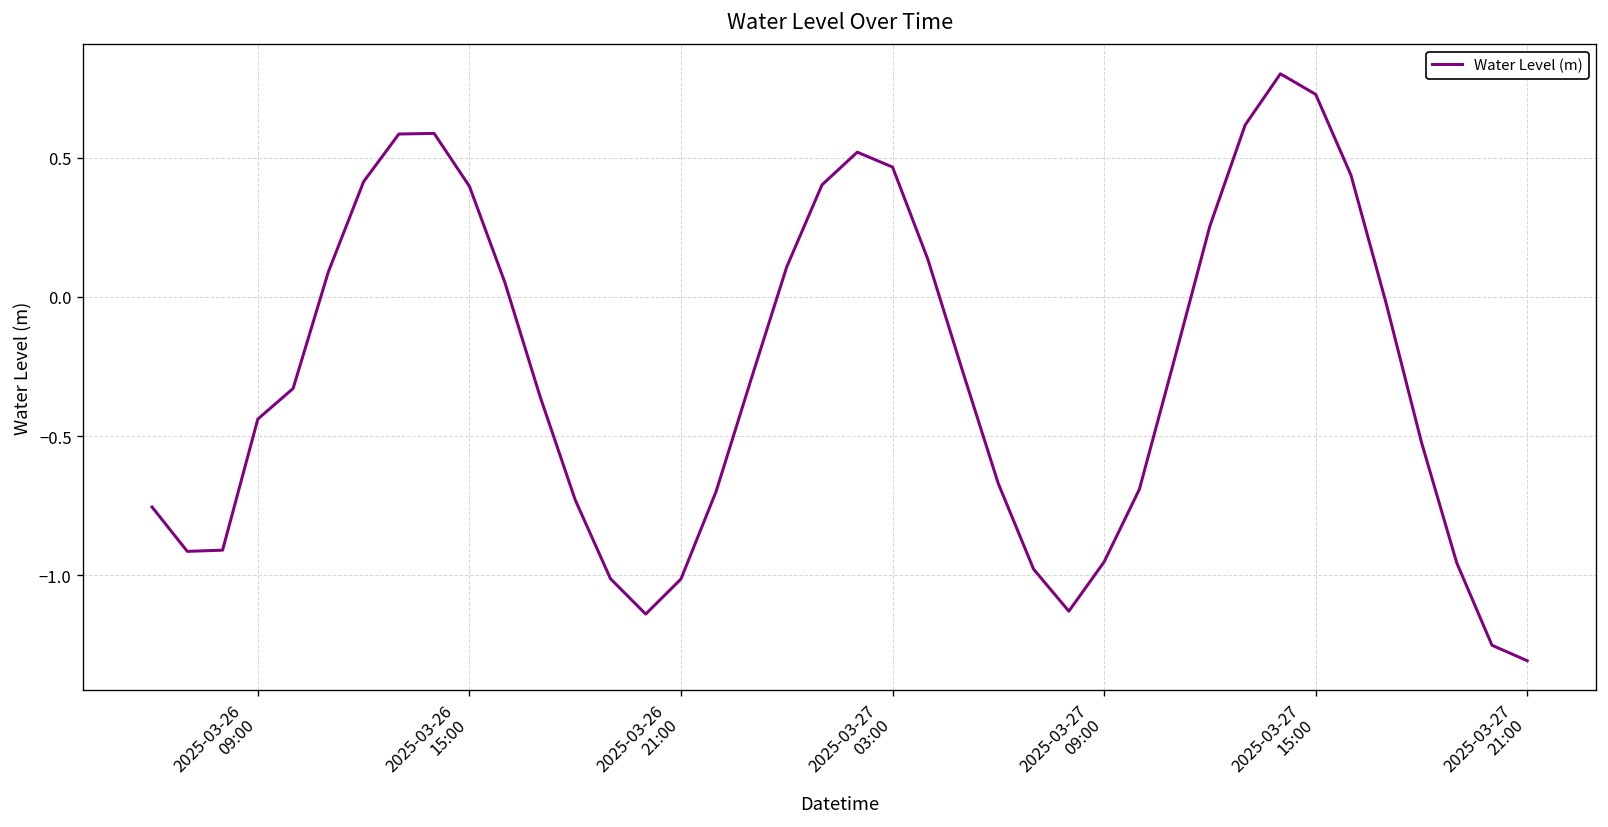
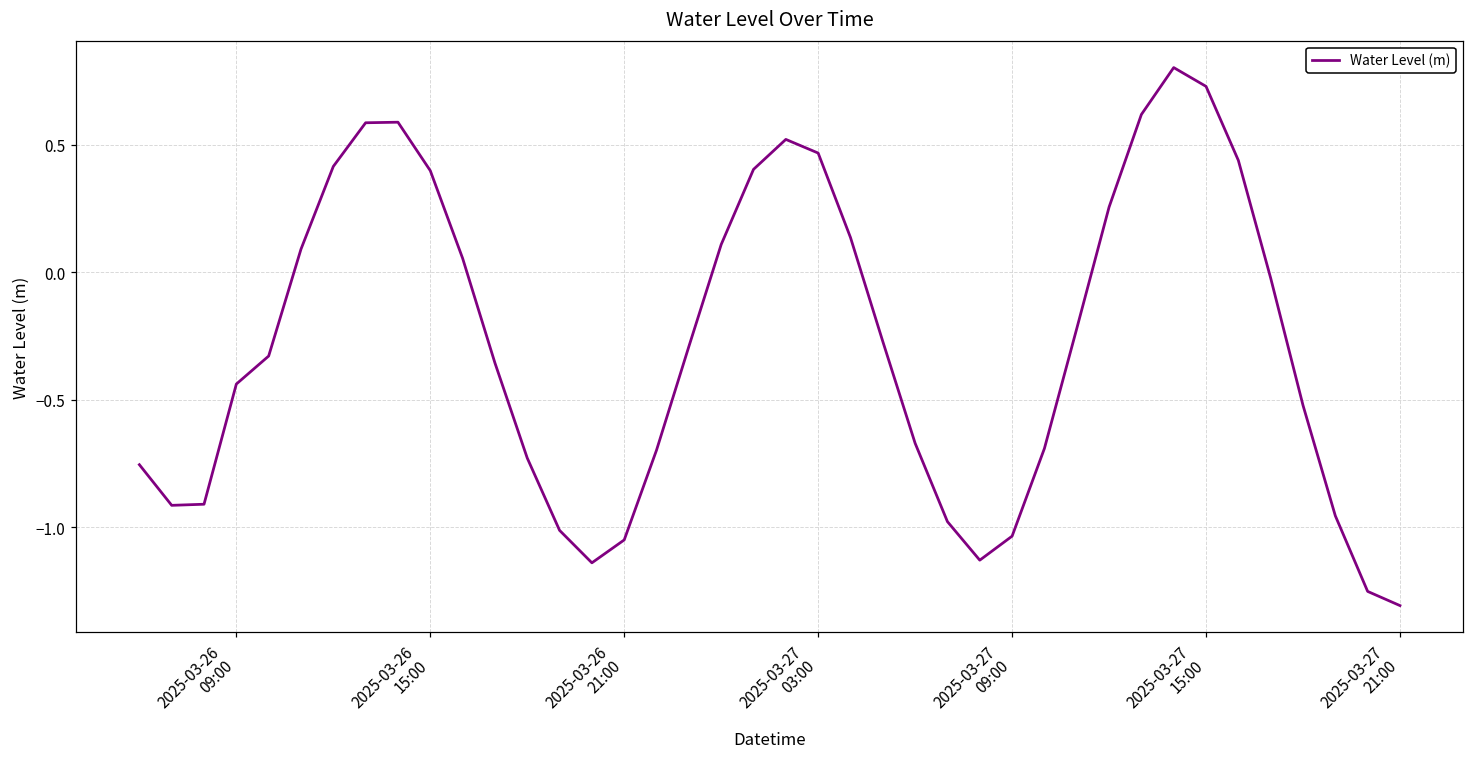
  {
    "2025-03-26 09:00": -0.44,
    "2025-03-26 15:00": 0.40,
-   "2025-03-26 21:00": -1.01,
+   "2025-03-26 21:00": -1.05,
    "2025-03-27 03:00": 0.47,
-   "2025-03-27 09:00": -0.95,
+   "2025-03-27 09:00": -1.03,
    "2025-03-27 15:00": 0.73,
    "2025-03-27 21:00": -1.31
  }
